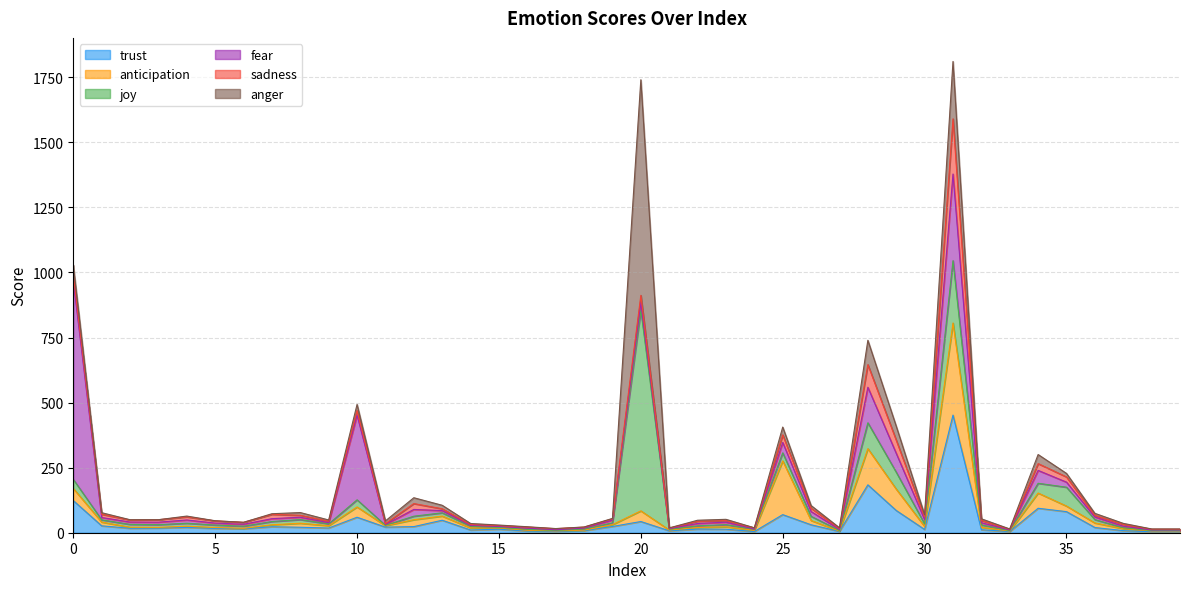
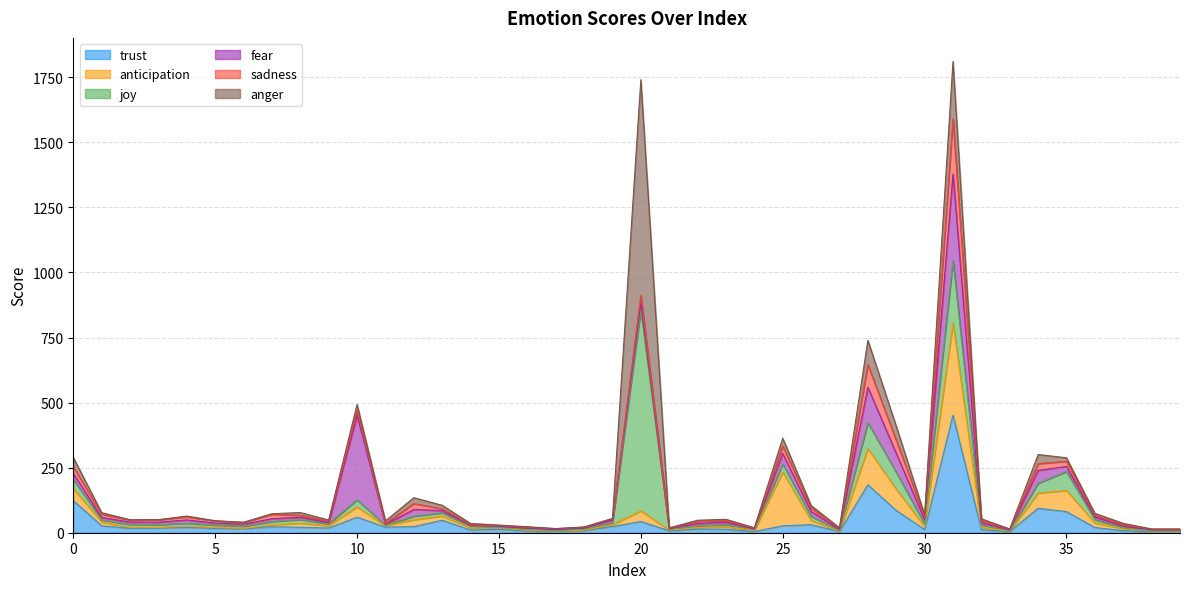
  {
    "trust": {
      "0": 120,
      "10": 60,
      "20": 40,
-     "25": 70,
+     "25": 30,
      "30": 10,
      "35": 80
    },
    "anticipation": {
      "0": 50,
      "10": 40,
      "20": 40,
      "25": 210,
      "30": 10,
-     "35": 20
+     "35": 80
    },
    "joy": {
      "0": 40,
      "10": 30,
      "20": 770,
      "25": 30,
      "30": 10,
      "35": 70
    },
    "fear": {
-     "0": 760,
+     "0": 20,
      "10": 330,
      "20": 30,
      "25": 40,
      "35": 20
    },
    "sadness": {
      "0": 30,
      "10": 20,
      "20": 30,
      "25": 30,
      "35": 20
    },
    "anger": {
      "0": 40,
      "10": 20,
      "20": 830,
      "25": 30,
      "35": 10
    }
  }
